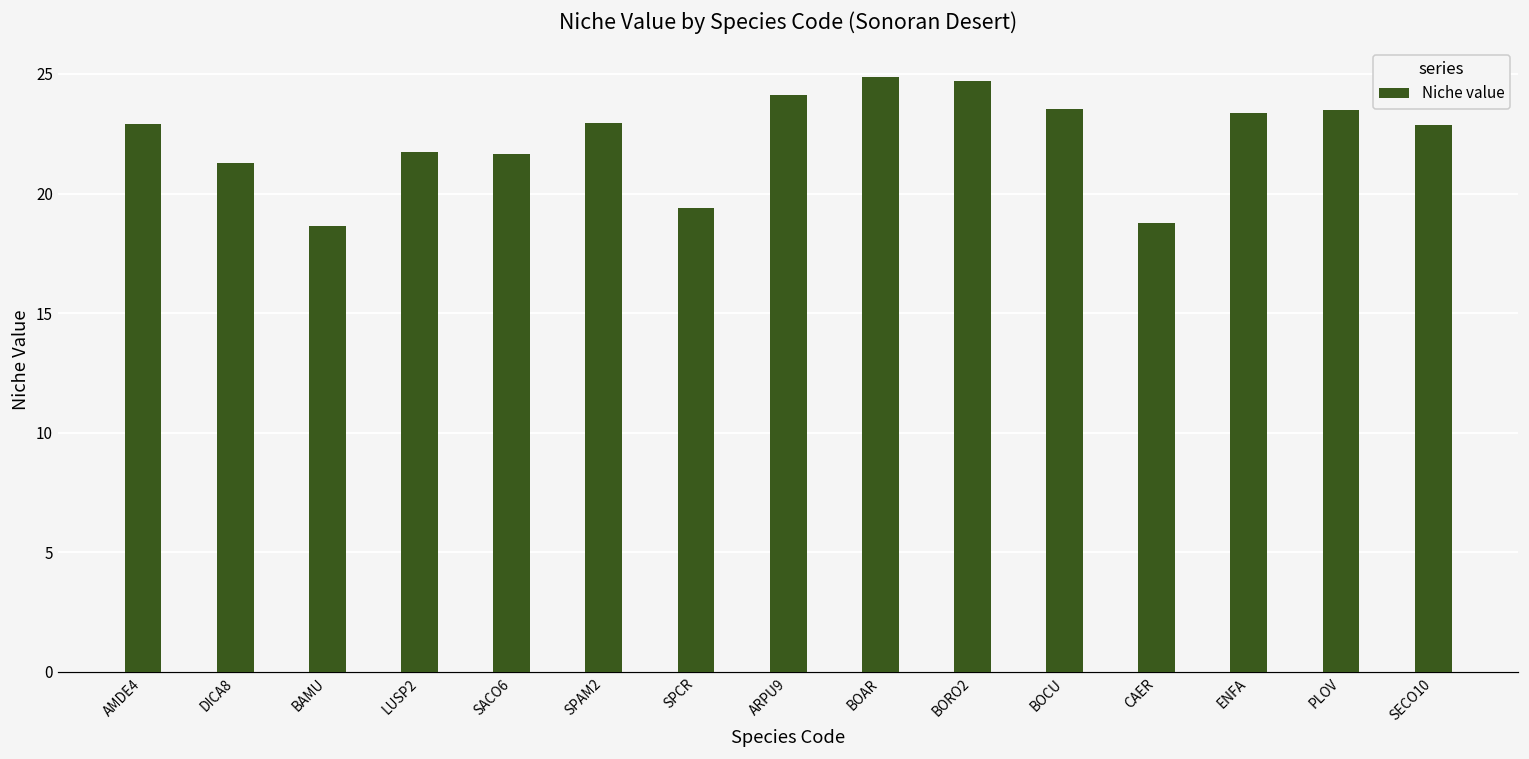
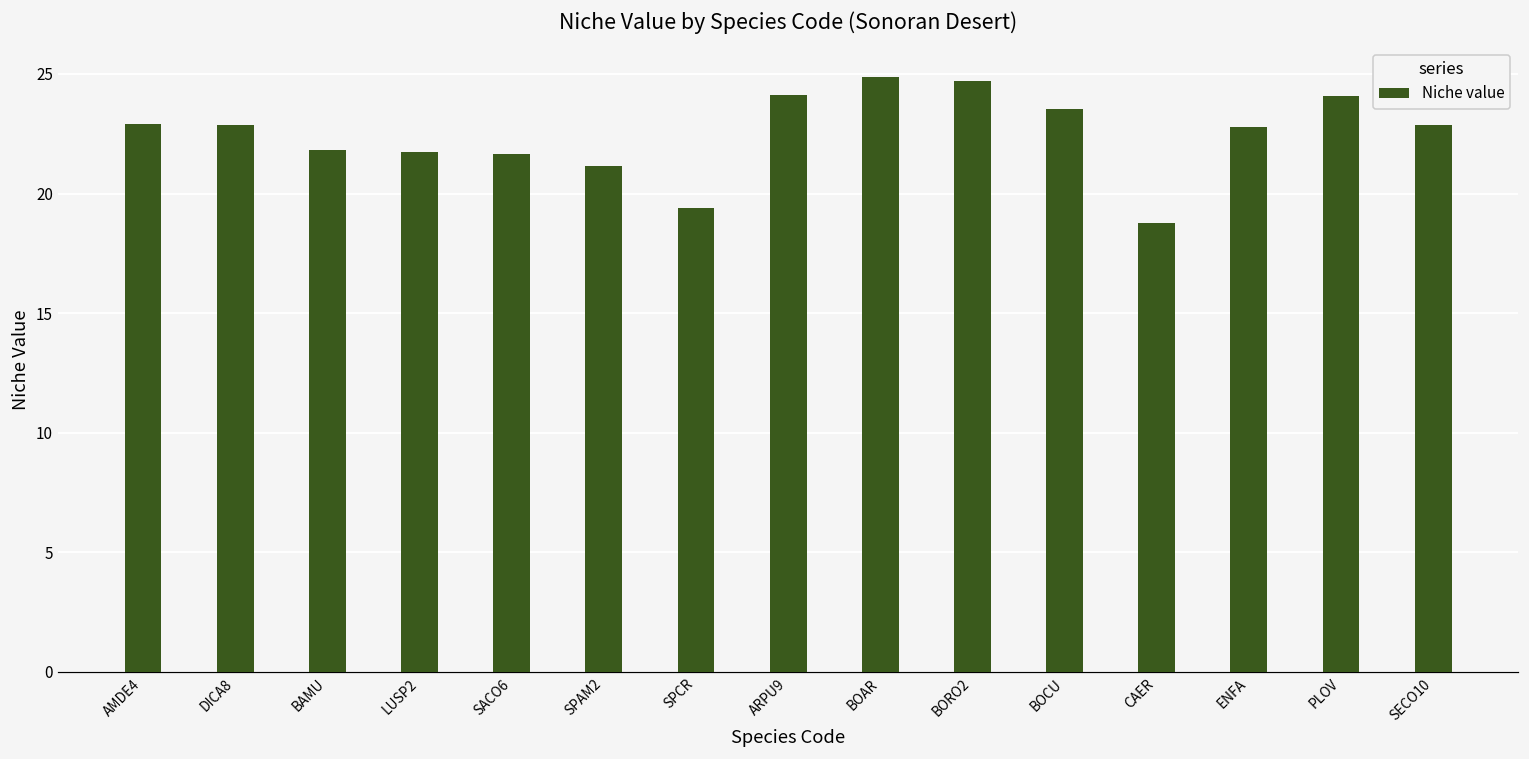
  {
    "AMDE4": 22.9,
-   "DICA8": 21.3,
-   "BAMU": 18.7,
+   "DICA8": 22.9,
+   "BAMU": 21.8,
    "LUSP2": 21.8,
    "SACO6": 21.7,
-   "SPAM2": 23.0,
+   "SPAM2": 21.2,
    "SPCR": 19.4,
    "ARPU9": 24.1,
    "BOAR": 24.9,
    "BORO2": 24.7,
    "BOCU": 23.5,
    "CAER": 18.8,
-   "ENFA": 23.4,
-   "PLOV": 23.5,
+   "ENFA": 22.8,
+   "PLOV": 24.1,
    "SECO10": 22.9
  }
